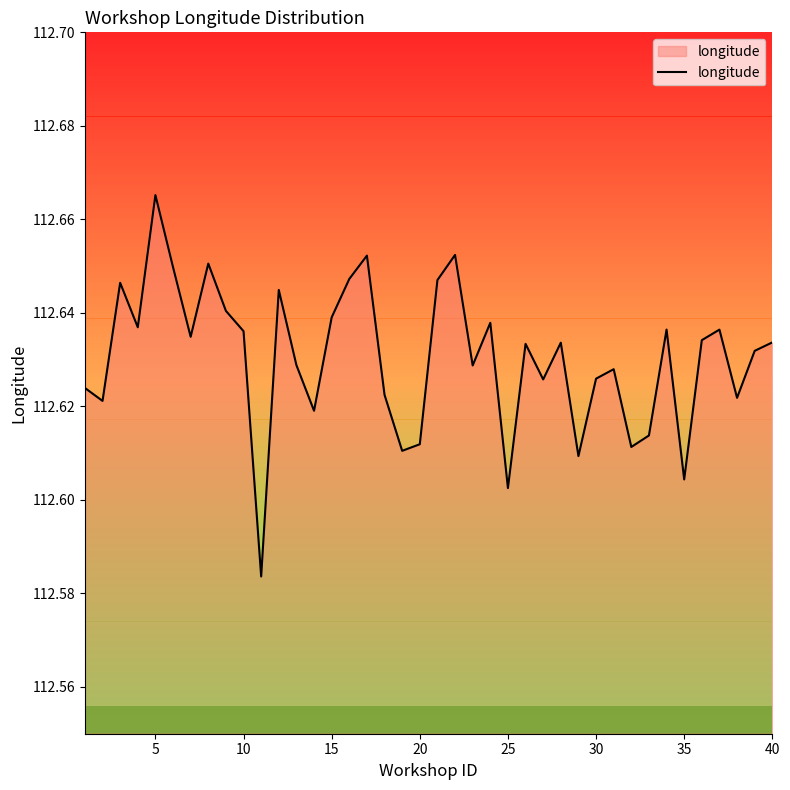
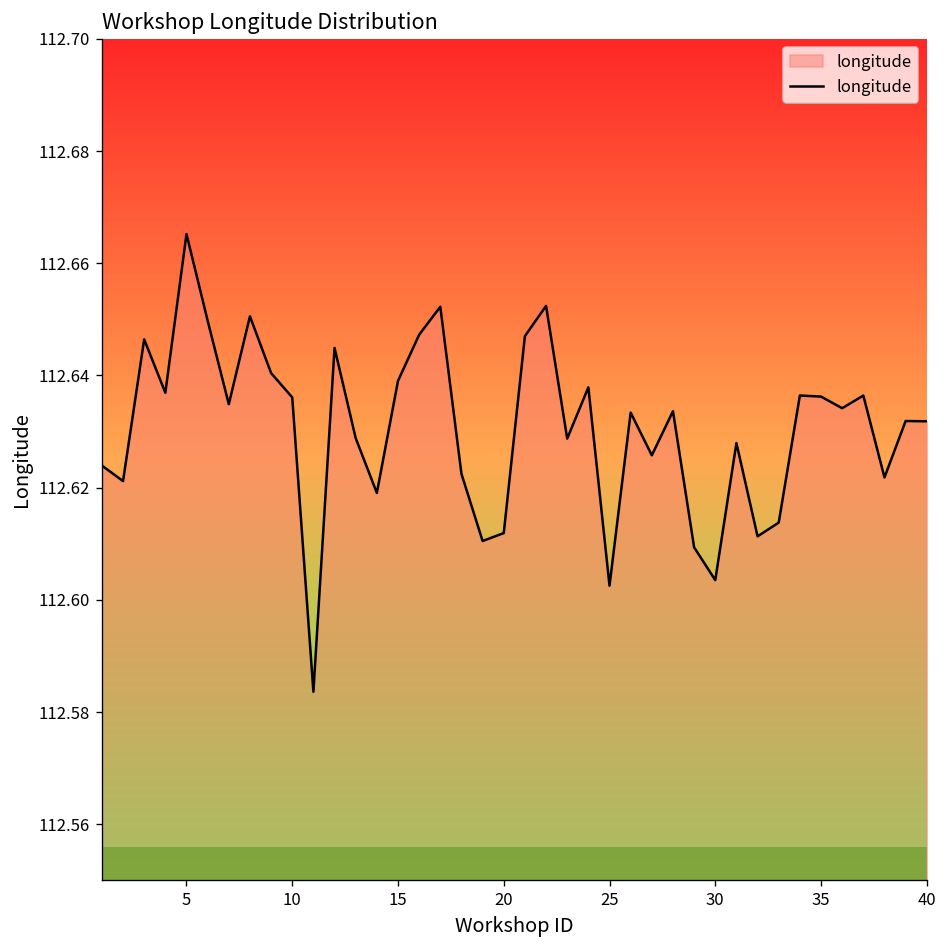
  {
    "5": 112.665,
    "10": 112.636,
    "15": 112.639,
    "20": 112.612,
    "25": 112.603,
-   "30": 112.626,
-   "35": 112.604,
-   "40": 112.634
+   "30": 112.604,
+   "35": 112.636,
+   "40": 112.632
  }
